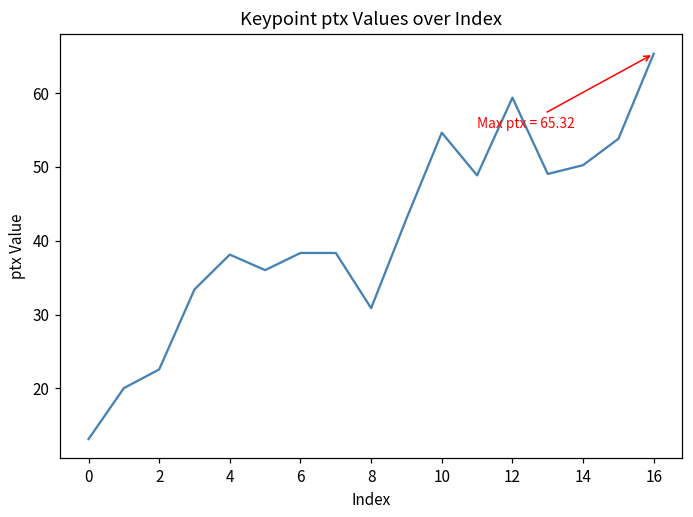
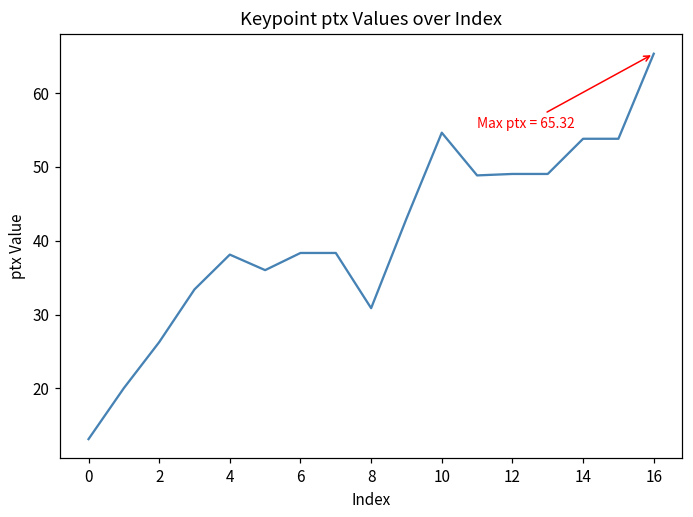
  {
    "0": 13,
-   "2": 23,
+   "2": 26,
    "4": 38,
    "6": 38,
    "8": 31,
    "10": 55,
-   "12": 59,
-   "14": 50
+   "12": 49,
+   "14": 54
  }
